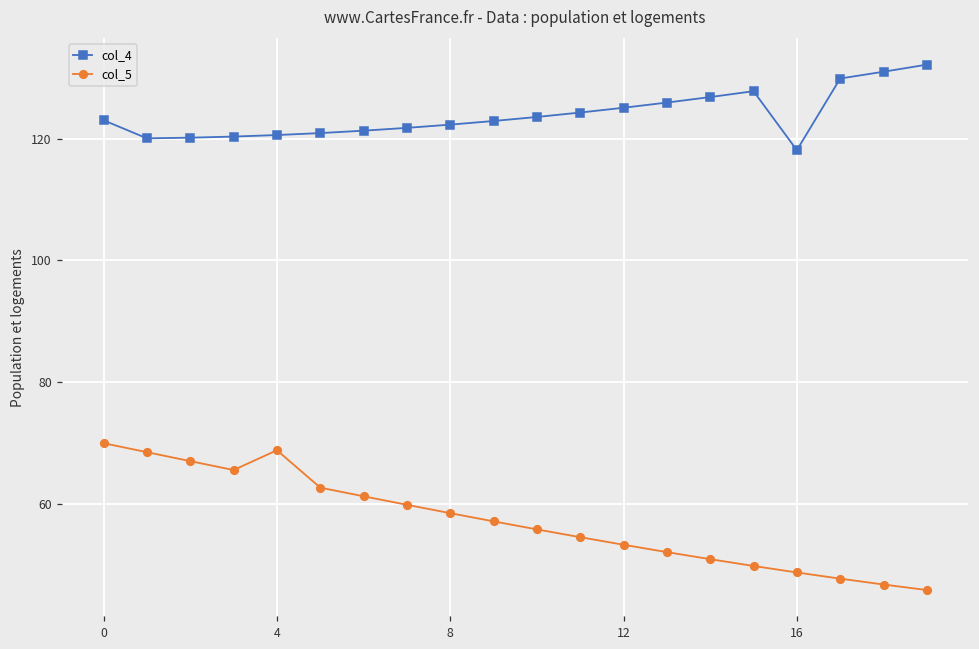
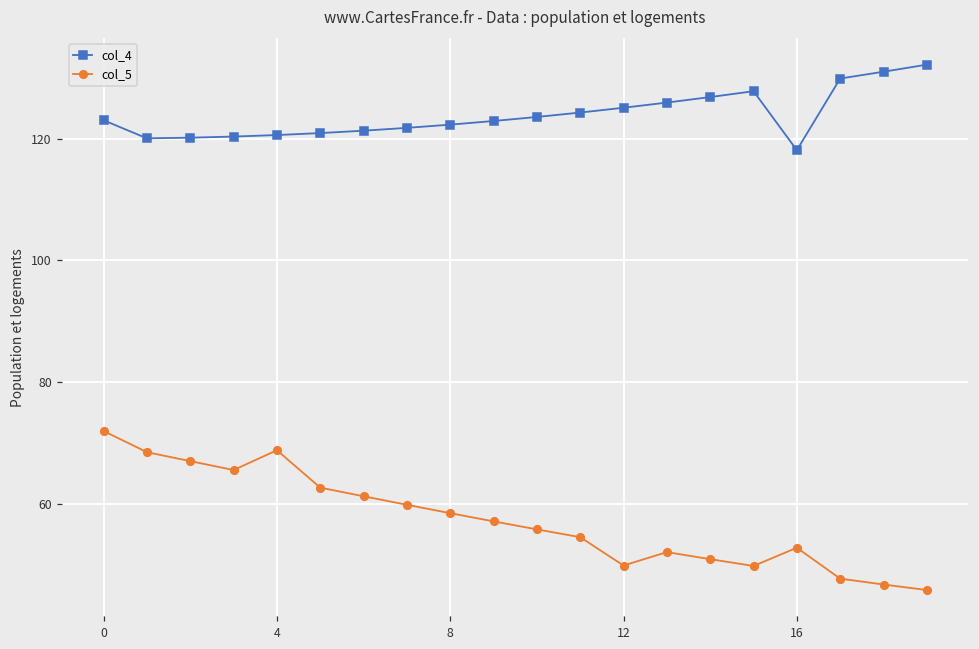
  {
    "col_4": {
      "0": 123,
      "4": 121,
      "8": 122,
      "12": 125,
      "16": 118
    },
    "col_5": {
-     "0": 70,
+     "0": 72,
      "4": 69,
      "8": 59,
-     "12": 53,
-     "16": 49
+     "12": 50,
+     "16": 53
    }
  }
